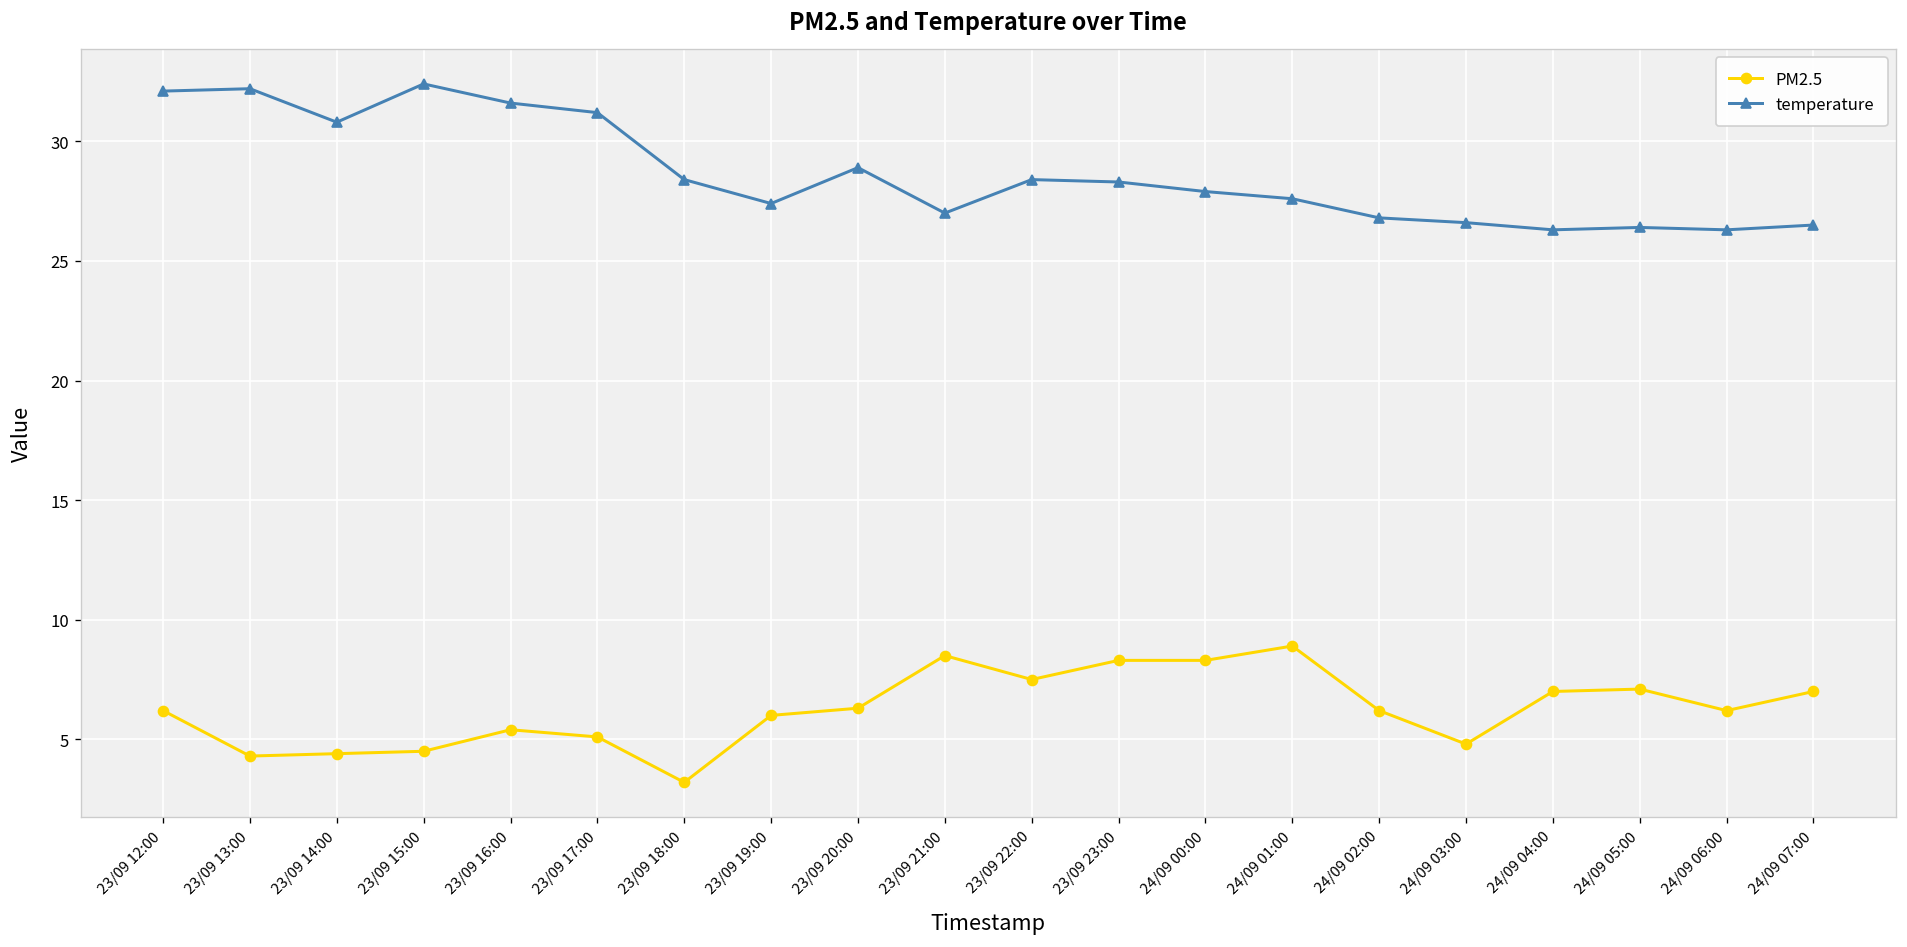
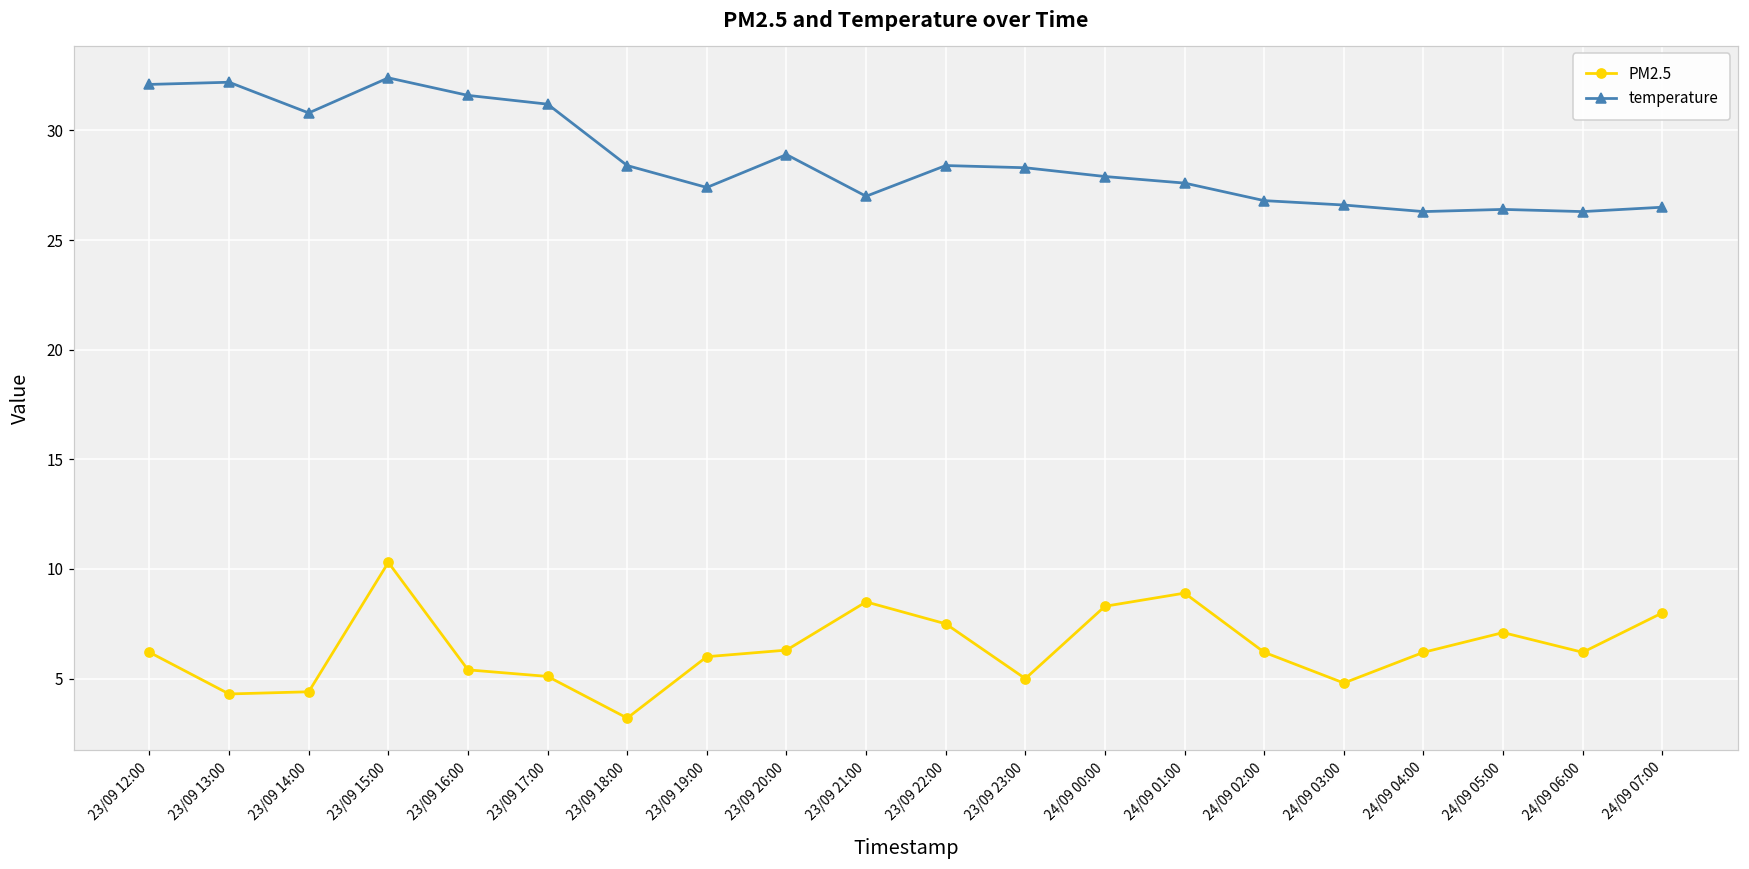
  {
    "PM2.5": {
      "23/09 12:00": 6.2,
      "23/09 13:00": 4.3,
      "23/09 14:00": 4.4,
-     "23/09 15:00": 4.5,
+     "23/09 15:00": 10.3,
      "23/09 16:00": 5.4,
      "23/09 17:00": 5.1,
      "23/09 18:00": 3.2,
      "23/09 19:00": 6.0,
      "23/09 20:00": 6.3,
      "23/09 21:00": 8.5,
      "23/09 22:00": 7.5,
-     "23/09 23:00": 8.3,
+     "23/09 23:00": 5.0,
      "24/09 00:00": 8.3,
      "24/09 01:00": 8.9,
      "24/09 02:00": 6.2,
      "24/09 03:00": 4.8,
-     "24/09 04:00": 7.0,
+     "24/09 04:00": 6.2,
      "24/09 05:00": 7.1,
      "24/09 06:00": 6.2,
-     "24/09 07:00": 7
+     "24/09 07:00": 8
    },
    "temperature": {
      "23/09 12:00": 32.1,
      "23/09 13:00": 32.2,
      "23/09 14:00": 30.8,
      "23/09 15:00": 32.4,
      "23/09 16:00": 31.6,
      "23/09 17:00": 31.2,
      "23/09 18:00": 28.4,
      "23/09 19:00": 27.4,
      "23/09 20:00": 28.9,
      "23/09 21:00": 27.0,
      "23/09 22:00": 28.4,
      "23/09 23:00": 28.3,
      "24/09 00:00": 27.9,
      "24/09 01:00": 27.6,
      "24/09 02:00": 26.8,
      "24/09 03:00": 26.6,
      "24/09 04:00": 26.3,
      "24/09 05:00": 26.4,
      "24/09 06:00": 26.3,
      "24/09 07:00": 26.5
    }
  }
